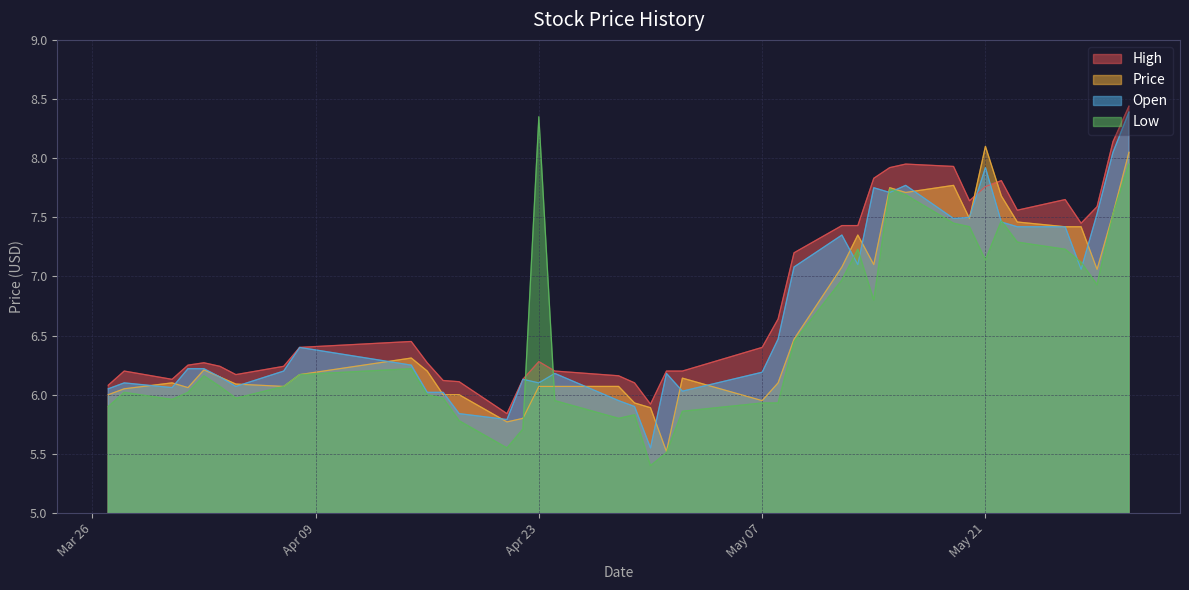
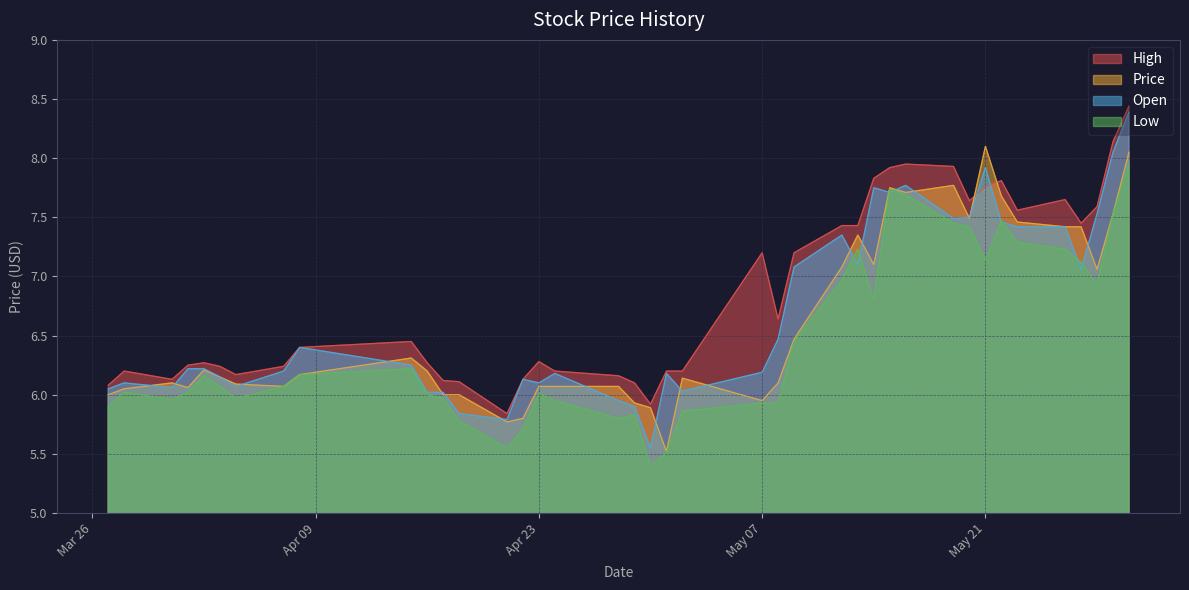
  {
    "High": {
      "Apr 23": 6.3,
-     "May 07": 6.4,
+     "May 07": 7.2,
      "May 21": 7.76
    },
    "Price": {
      "Apr 23": 6.07,
      "May 21": 8.10
    },
    "Open": {
      "Apr 23": 6.10,
      "May 07": 6.19,
      "May 21": 7.92
    },
    "Low": {
-     "Apr 23": 8.35,
+     "Apr 23": 6.01,
      "May 21": 7.14
    }
  }
